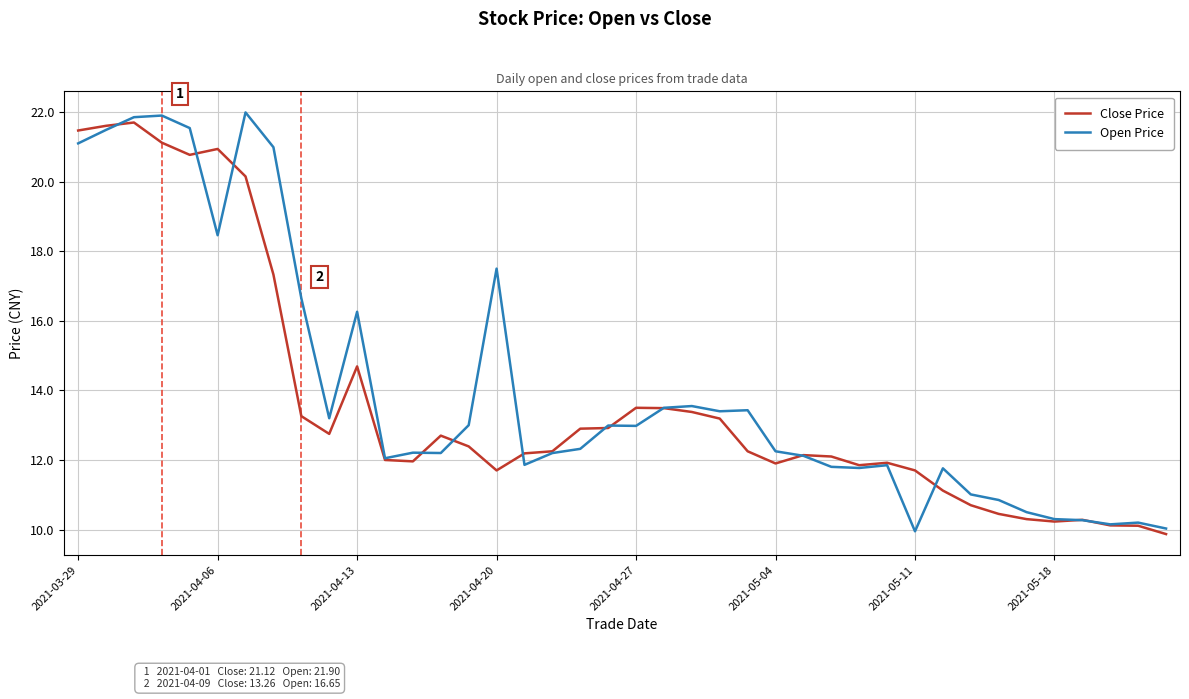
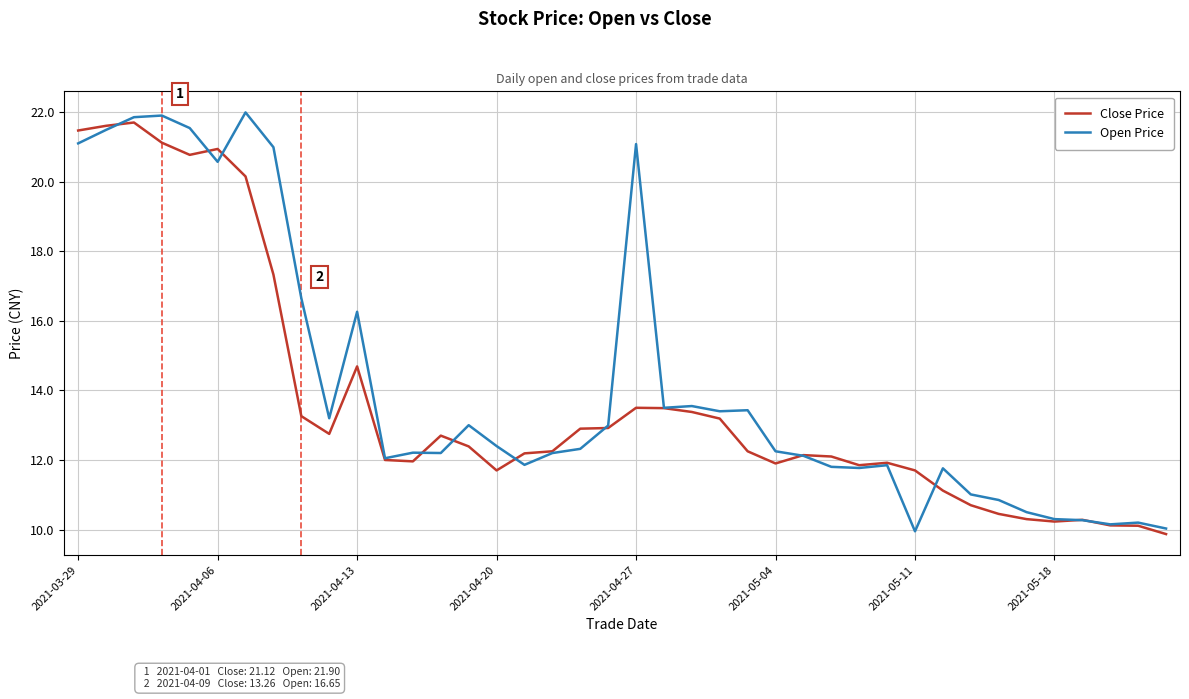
  {
    "Close Price": {
      "2021-03-29": 21.5,
      "2021-04-06": 20.9,
      "2021-04-13": 14.7,
      "2021-04-20": 11.7,
      "2021-04-27": 13.5,
      "2021-05-04": 11.9,
      "2021-05-11": 11.7
    },
    "Open Price": {
      "2021-03-29": 21.1,
-     "2021-04-06": 18.5,
+     "2021-04-06": 20.6,
      "2021-04-13": 16.3,
-     "2021-04-20": 17.5,
-     "2021-04-27": 13.0,
+     "2021-04-20": 12.4,
+     "2021-04-27": 21.1,
      "2021-05-04": 12.3,
      "2021-05-11": 10.0
    }
  }
